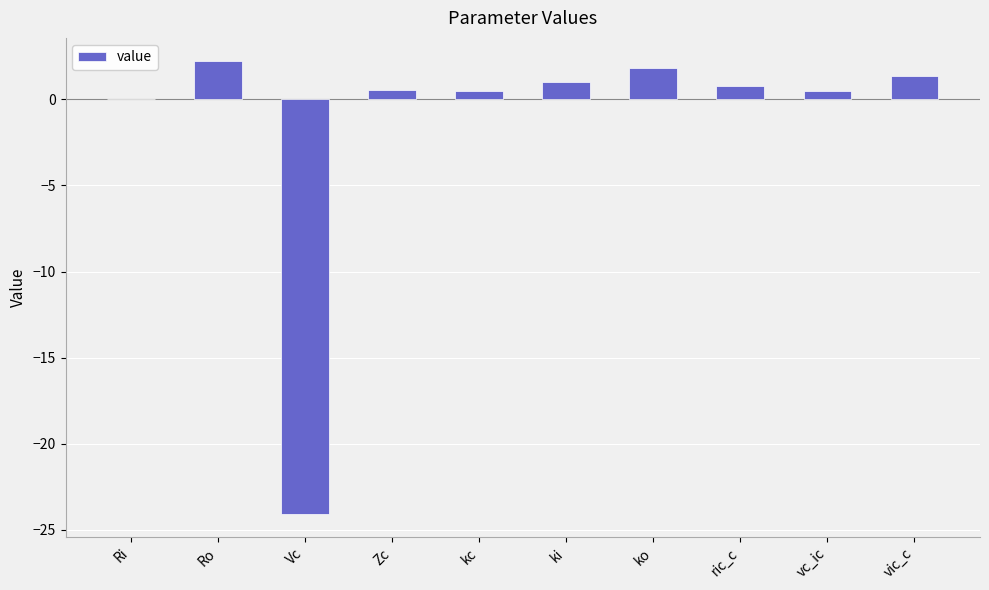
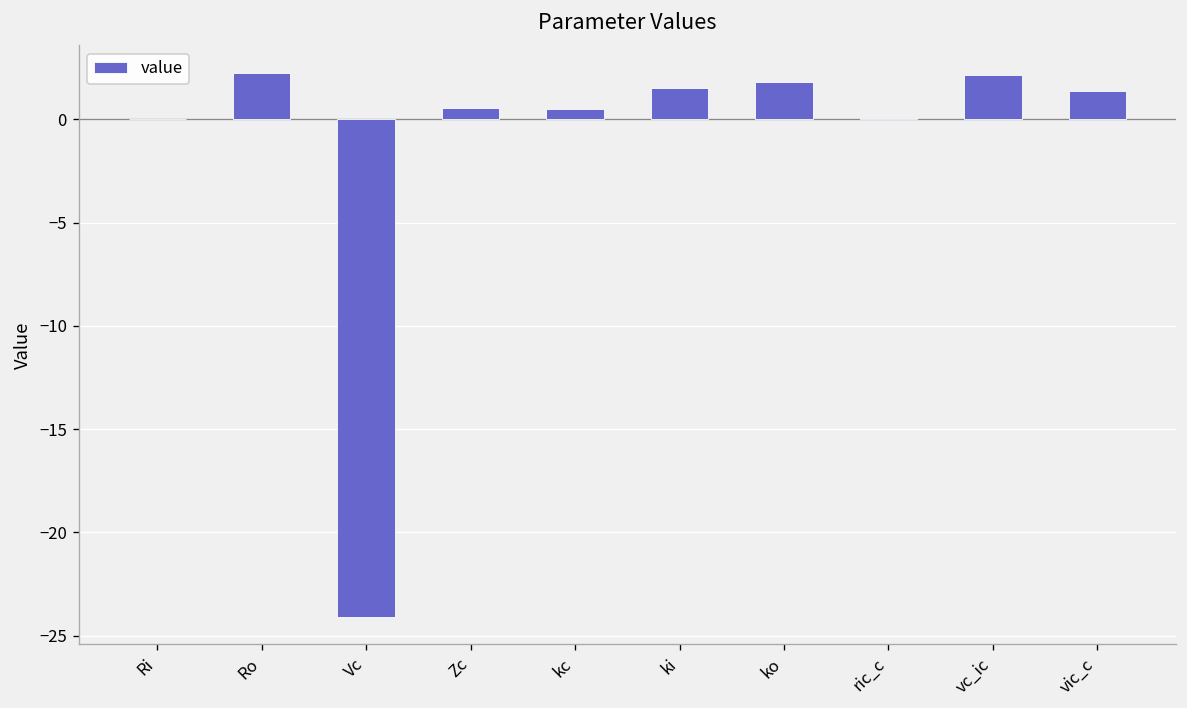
  {
    "Ro": 2.3,
    "Vc": -24.1,
    "Zc": 0.5,
    "kc": 0.5,
-   "ki": 1.0,
+   "ki": 1.5,
    "ko": 1.8,
-   "ric_c": 0.8,
-   "vc_ic": 0.5,
+   "ric_c": 0.1,
+   "vc_ic": 2.1,
    "vic_c": 1.4
  }
